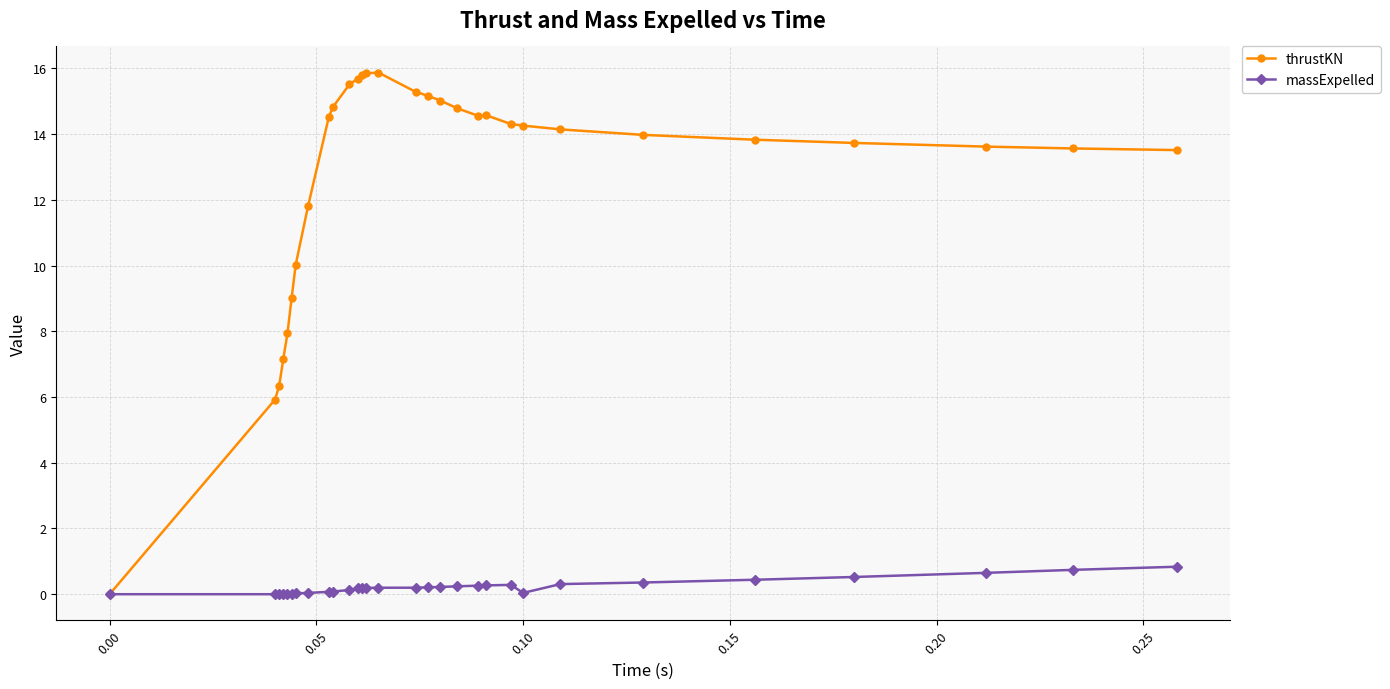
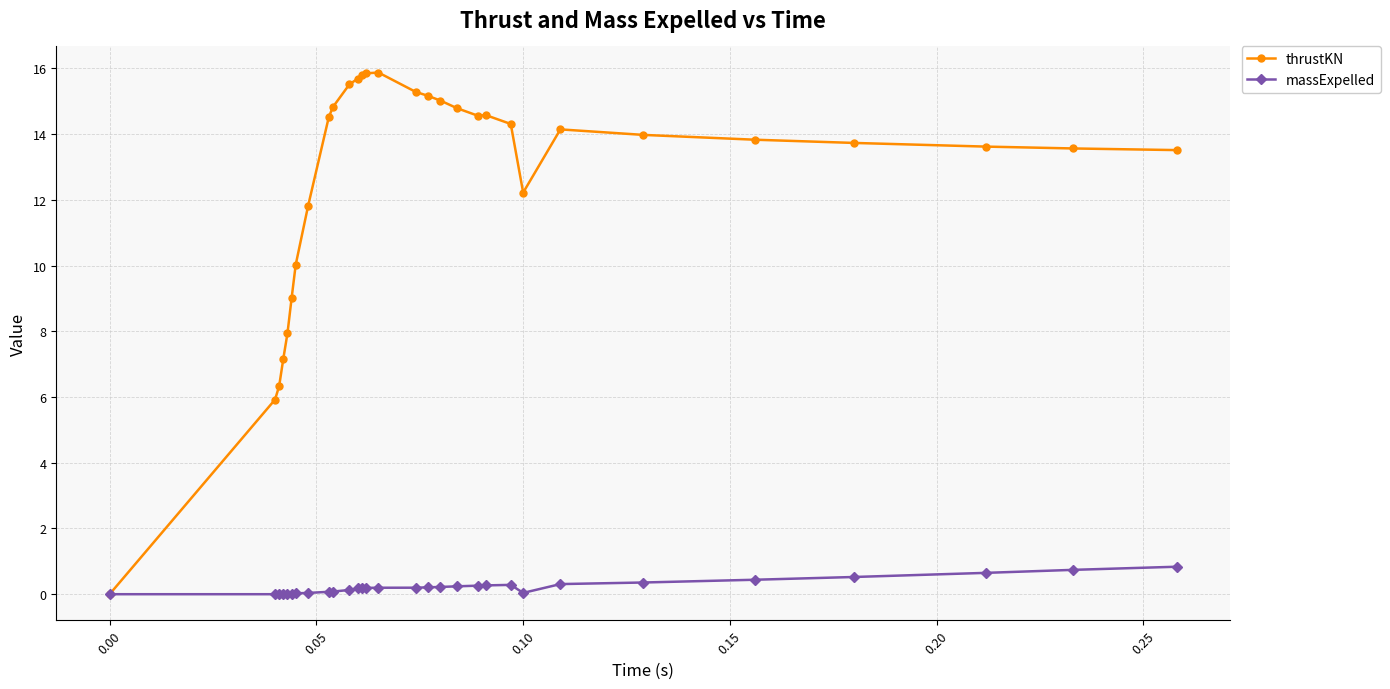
  {
    "thrustKN": {
-     "0.10": 14.3
+     "0.10": 12.2
    },
    "massExpelled": {
      "0.10": 0.0
    }
  }
